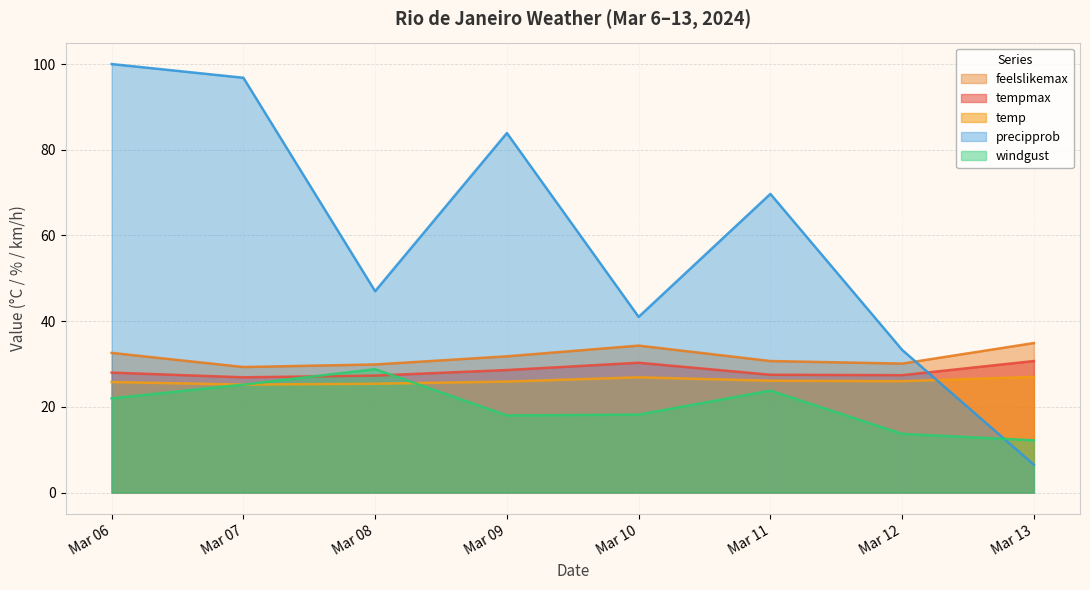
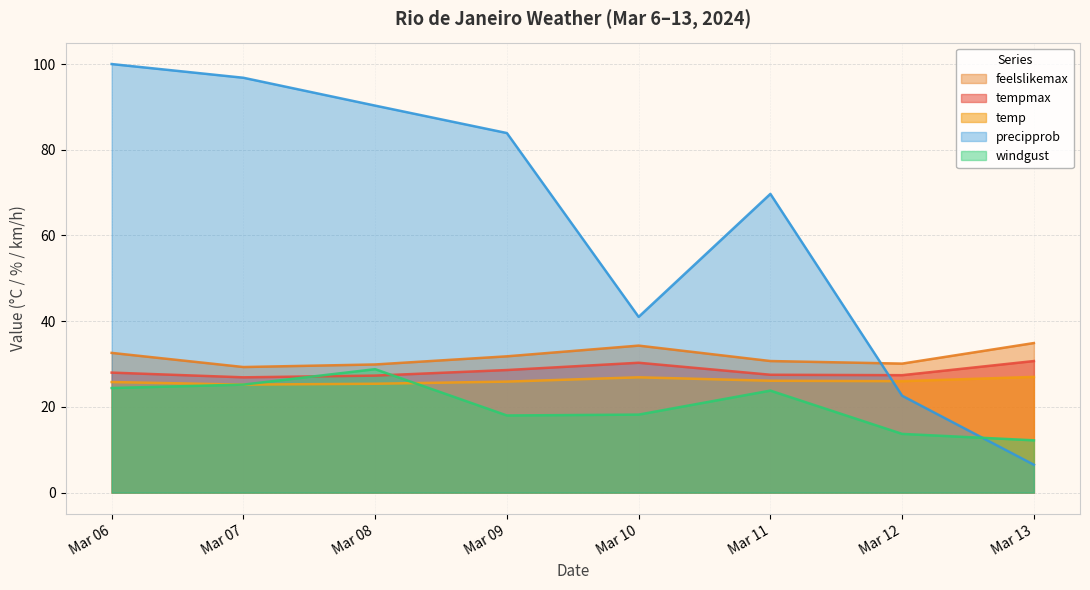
  {
    "precipprob": {
      "Mar 06": 100,
      "Mar 07": 97,
-     "Mar 08": 47,
+     "Mar 08": 90,
      "Mar 09": 84,
      "Mar 10": 41,
      "Mar 11": 70,
-     "Mar 12": 33,
+     "Mar 12": 23,
      "Mar 13": 7
    },
    "windgust": {
-     "Mar 06": 22,
+     "Mar 06": 24,
      "Mar 08": 29,
      "Mar 09": 18,
      "Mar 10": 18,
      "Mar 11": 24,
      "Mar 12": 14,
      "Mar 13": 12
    }
  }
